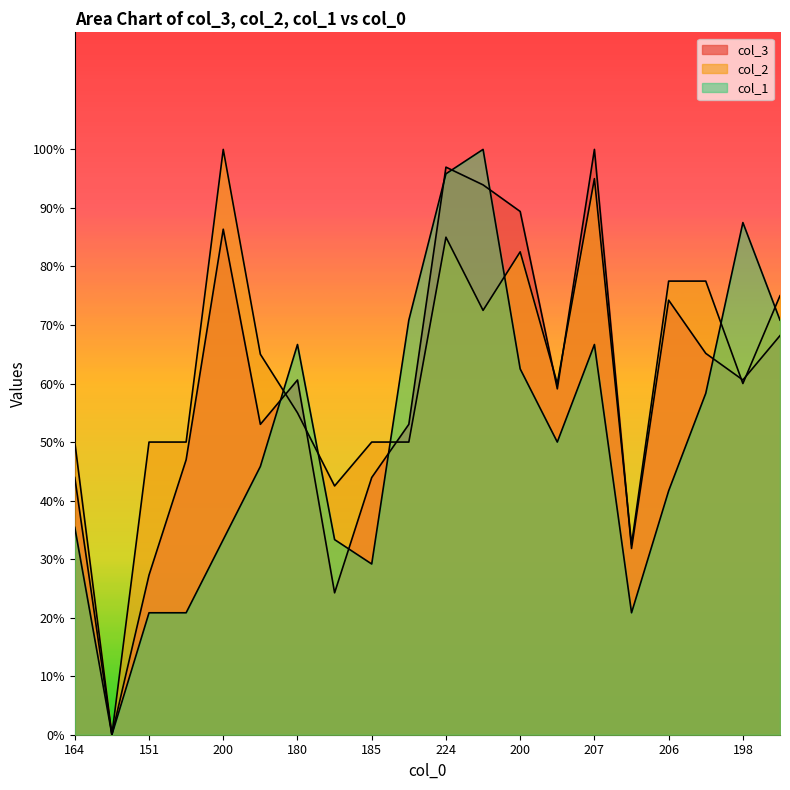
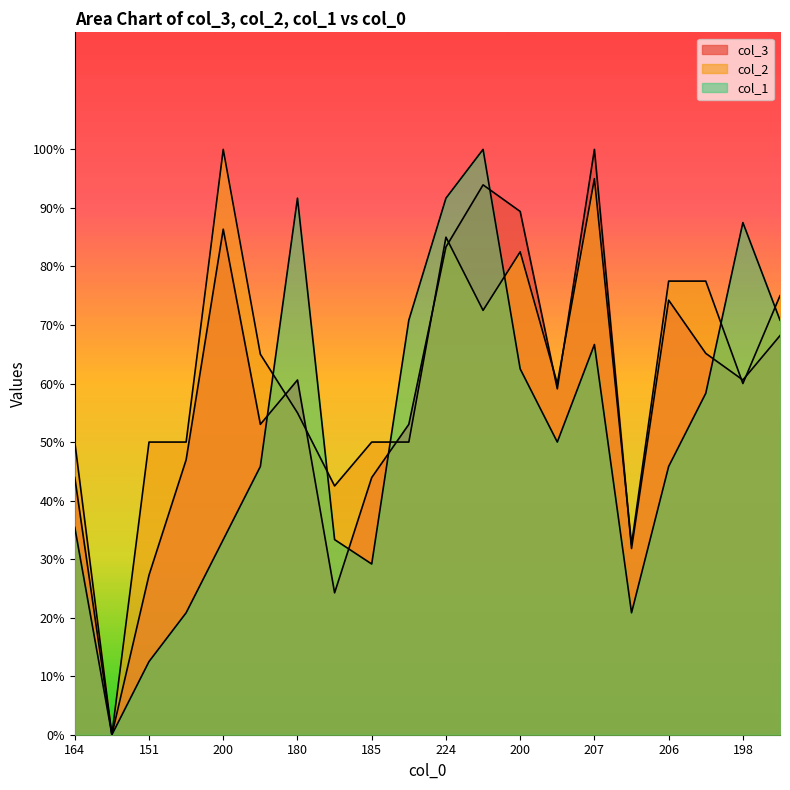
  {
    "col_3": {
      "164": "44%",
      "151": "27%",
      "180": "61%",
      "185": "44%",
-     "224": "97%",
+     "224": "83%",
      "207": "100%",
      "206": "74%",
      "198": "61%"
    },
    "col_2": {
      "164": "50%",
      "151": "50%",
      "180": "55%",
      "185": "50%",
      "224": "85%",
      "207": "95%",
      "206": "77%",
      "198": "60%"
    },
    "col_1": {
      "164": "35%",
-     "151": "21%",
-     "180": "67%",
+     "151": "12%",
+     "180": "92%",
      "185": "29%",
-     "224": "96%",
+     "224": "92%",
      "207": "67%",
-     "206": "42%",
+     "206": "46%",
      "198": "88%"
    }
  }
